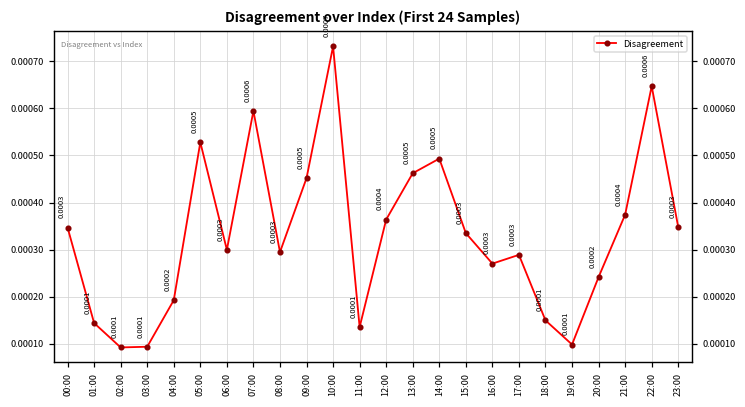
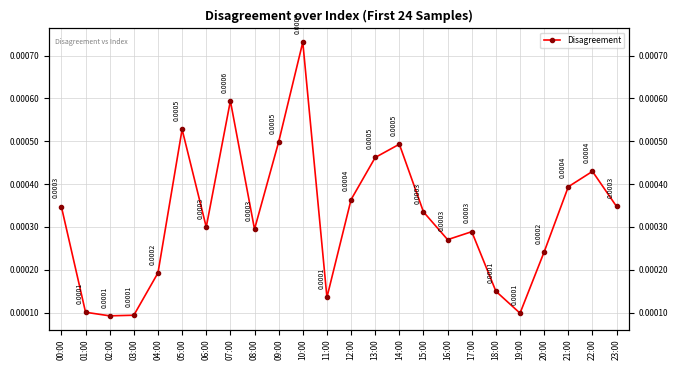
  {
    "00:00": 0.0003,
-   "01:00": 0.00014,
+   "01:00": 0.00010,
    "02:00": 0.0001,
    "03:00": 0.0001,
    "04:00": 0.0002,
    "05:00": 0.0005,
    "06:00": 0.0003,
    "07:00": 0.0006,
    "08:00": 0.0003,
-   "09:00": 0.00045,
+   "09:00": 0.00050,
    "10:00": 0.0007,
    "11:00": 0.0001,
    "12:00": 0.0004,
    "13:00": 0.0005,
    "14:00": 0.0005,
    "15:00": 0.0003,
    "16:00": 0.0003,
    "17:00": 0.0003,
    "18:00": 0.0001,
    "19:00": 0.0001,
    "20:00": 0.0002,
-   "21:00": 0.00037,
-   "22:00": 0.0006,
+   "21:00": 0.00039,
+   "22:00": 0.0004,
    "23:00": 0.0003
  }
